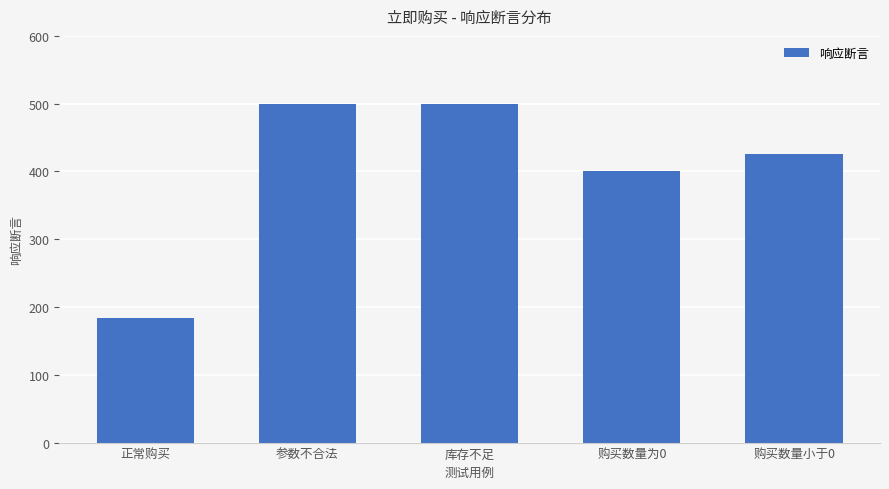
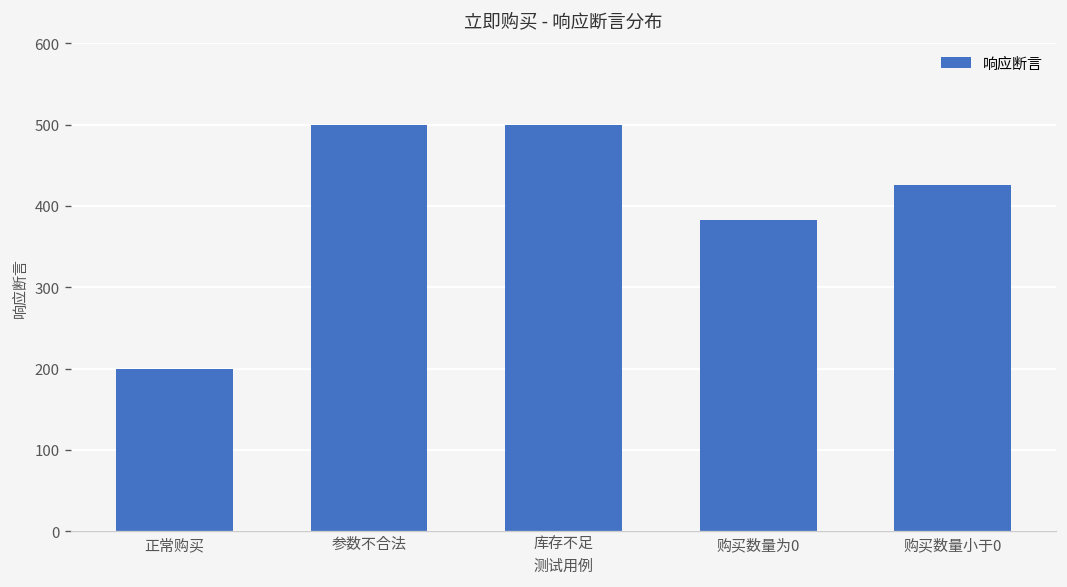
  {
-   "正常购买": 180,
+   "正常购买": 200,
    "参数不合法": 500,
    "库存不足": 500,
-   "购买数量为0": 400,
+   "购买数量为0": 380,
    "购买数量小于0": 430
  }
